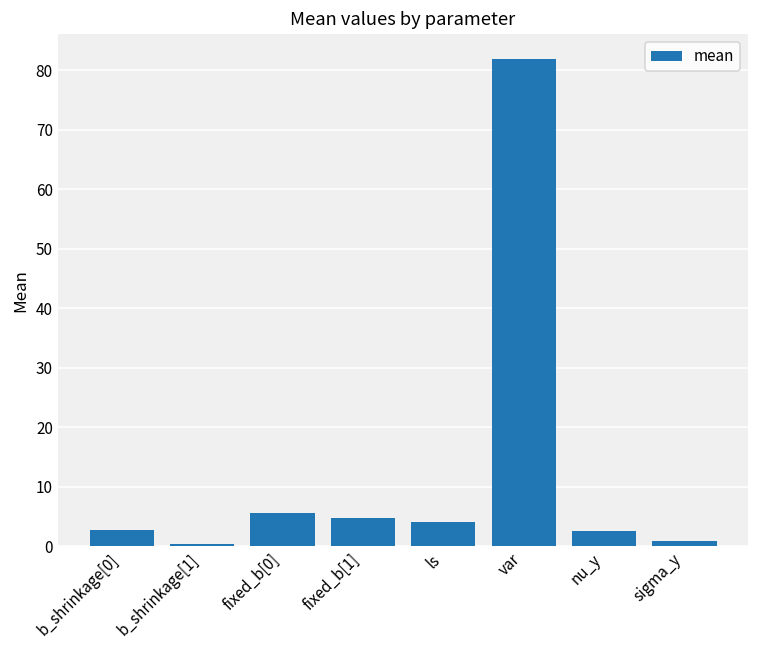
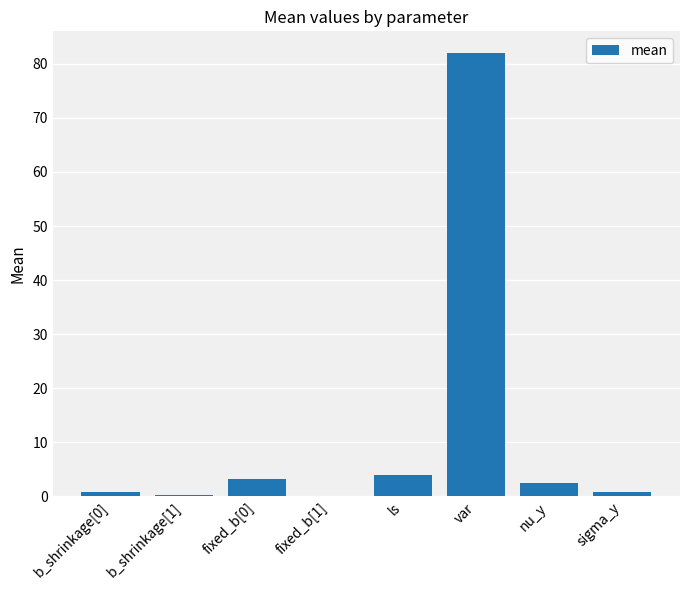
  {
-   "b_shrinkage[0]": 3,
-   "fixed_b[0]": 6,
-   "fixed_b[1]": 5,
+   "b_shrinkage[0]": 1,
+   "fixed_b[0]": 3,
+   "fixed_b[1]": 0,
    "ls": 4,
    "var": 82,
    "nu_y": 3,
    "sigma_y": 1
  }
